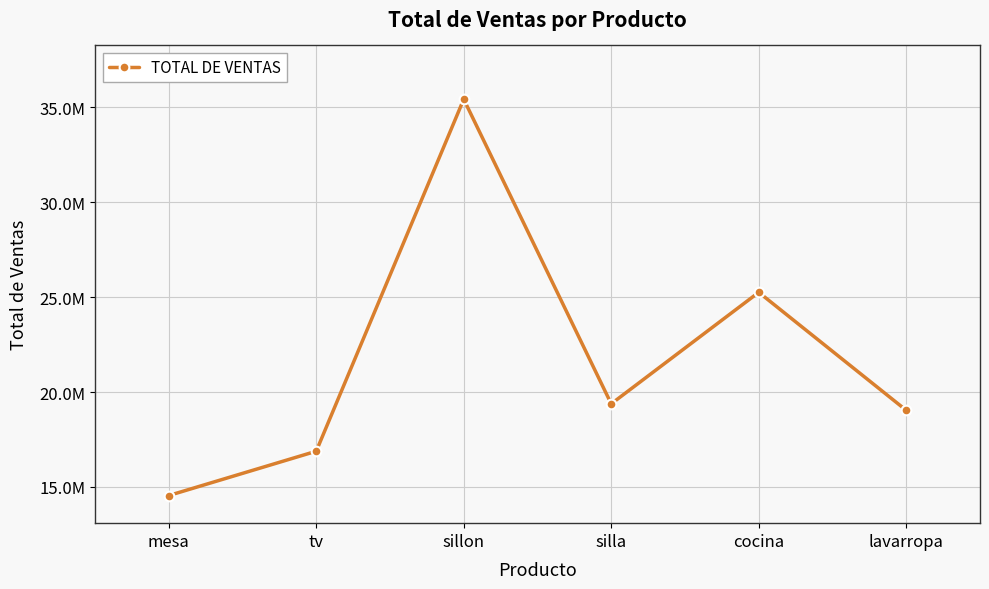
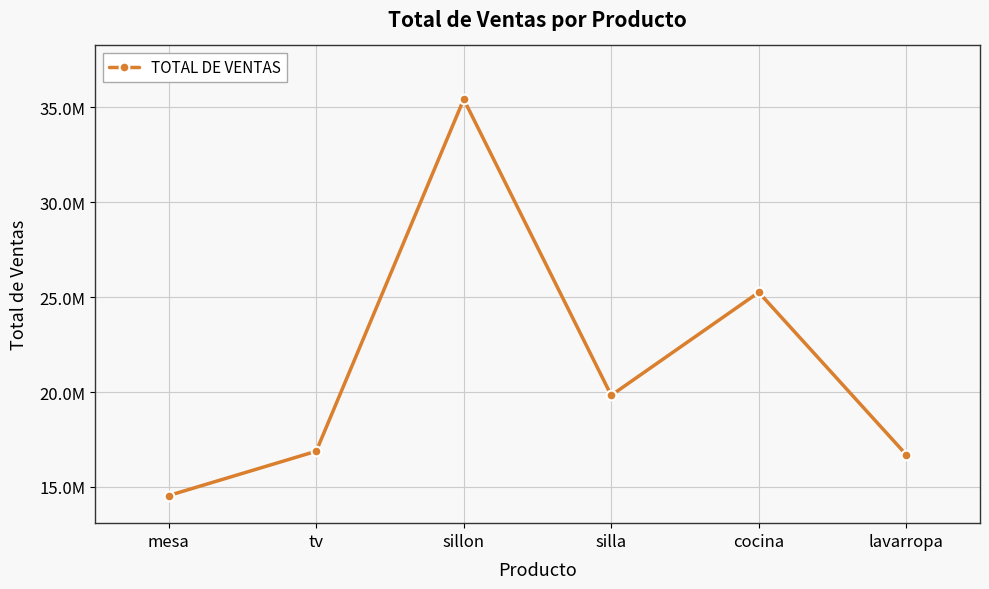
  {
    "mesa": 14500000,
    "tv": 16900000,
    "sillon": 35400000,
-   "silla": 19400000,
+   "silla": 19800000,
    "cocina": 25300000,
-   "lavarropa": 19000000
+   "lavarropa": 16700000
  }
